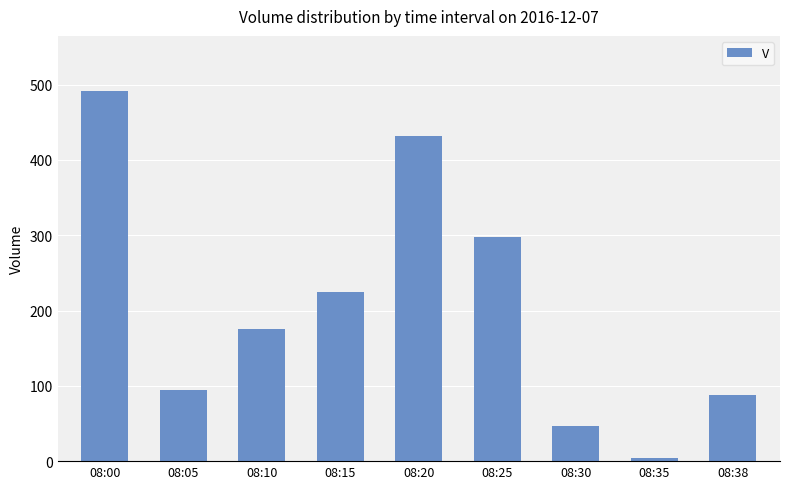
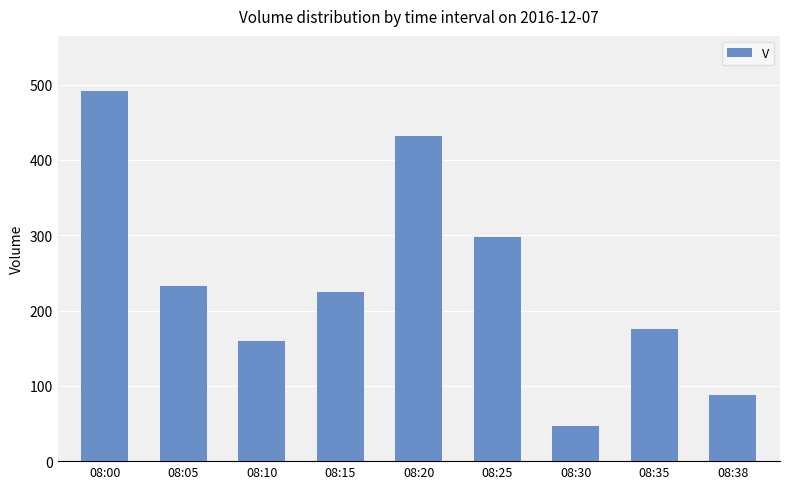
  {
    "08:00": 490,
-   "08:05": 100,
-   "08:10": 180,
+   "08:05": 230,
+   "08:10": 160,
    "08:15": 230,
    "08:20": 430,
    "08:25": 300,
    "08:30": 50,
-   "08:35": 0,
+   "08:35": 180,
    "08:38": 90
  }
